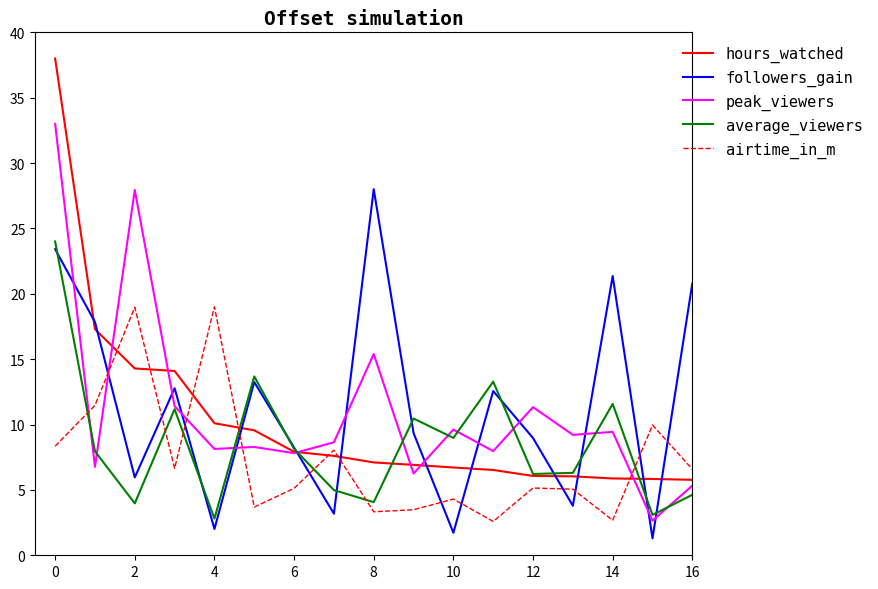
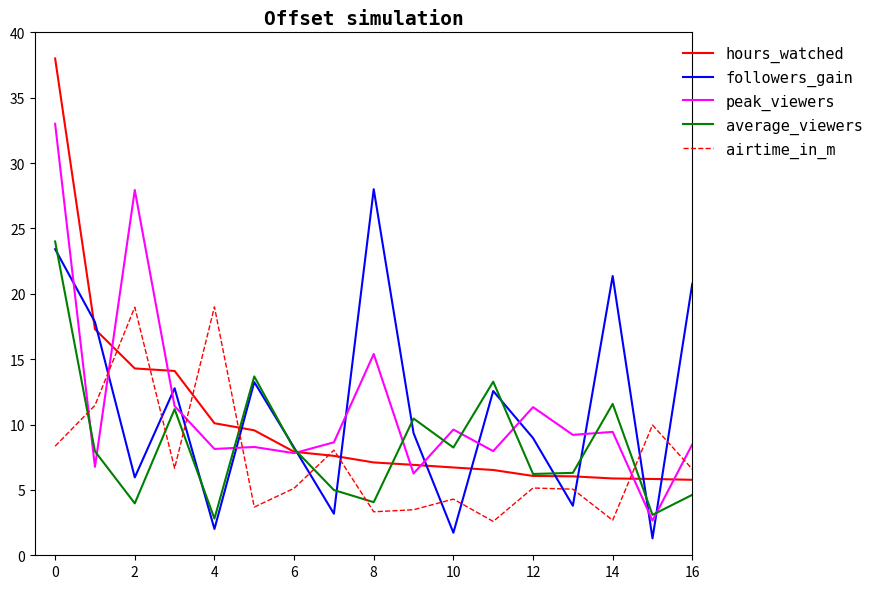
  {
    "followers_gain": {
      "0": 23.4,
      "2": 6.0,
      "4": 2.0,
      "8": 28.0,
      "10": 1.7,
      "12": 9.0,
      "14": 21.4,
      "16": 20.8
    },
    "peak_viewers": {
      "0": 33.0,
      "2": 27.9,
      "4": 8.1,
      "8": 15.4,
      "10": 9.6,
      "12": 11.3,
      "14": 9.4,
-     "16": 5.3
+     "16": 8.5
    },
    "average_viewers": {
      "0": 24.0,
      "2": 4.0,
      "4": 2.8,
      "8": 4.1,
-     "10": 9.0,
+     "10": 8.2,
      "14": 11.6,
      "16": 4.6
    }
  }
